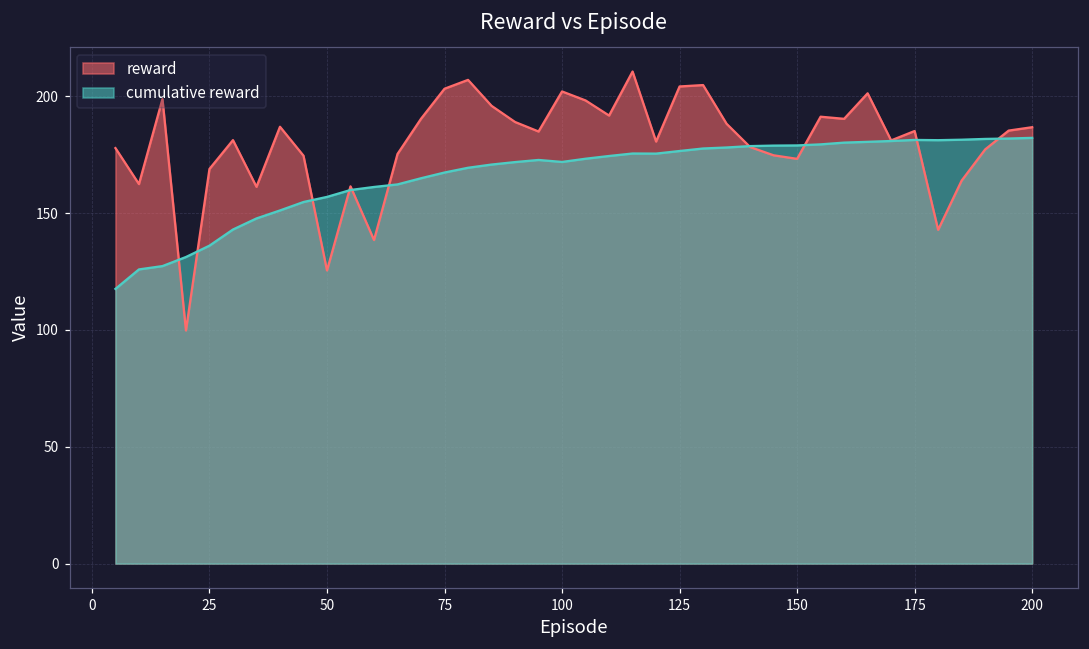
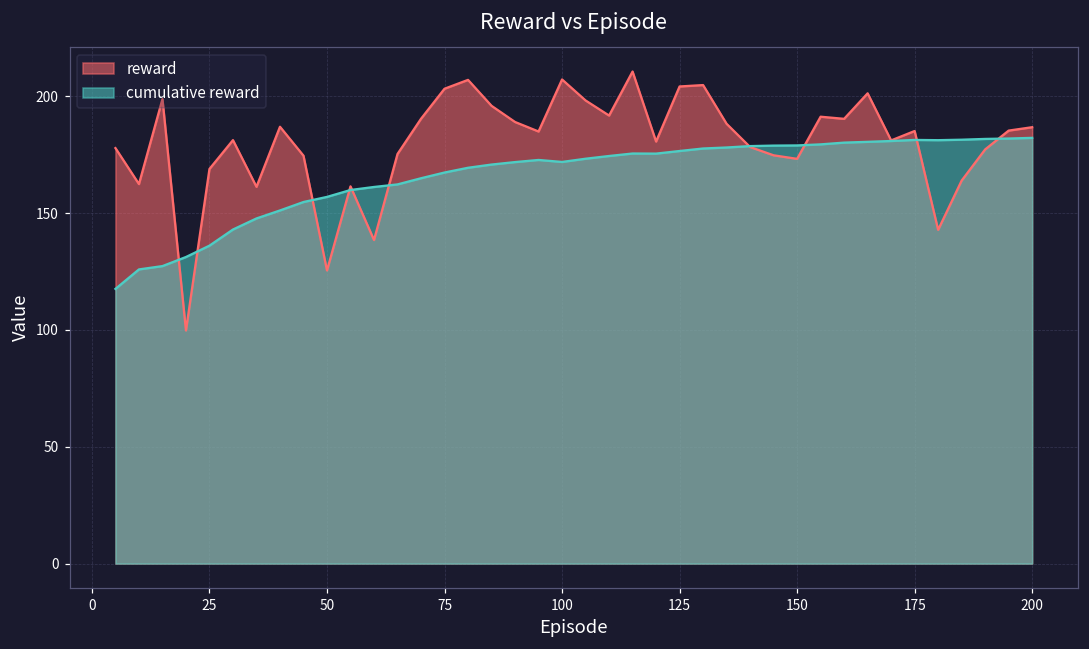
  {
    "reward": {
      "25": 169,
      "50": 125,
      "75": 203,
-     "100": 202,
+     "100": 207,
      "125": 204,
      "150": 173,
      "175": 185,
      "200": 187
    },
    "cumulative reward": {
      "25": 136,
      "50": 157,
      "75": 167,
      "100": 172,
      "125": 177,
      "150": 179,
      "175": 181,
      "200": 182
    }
  }
